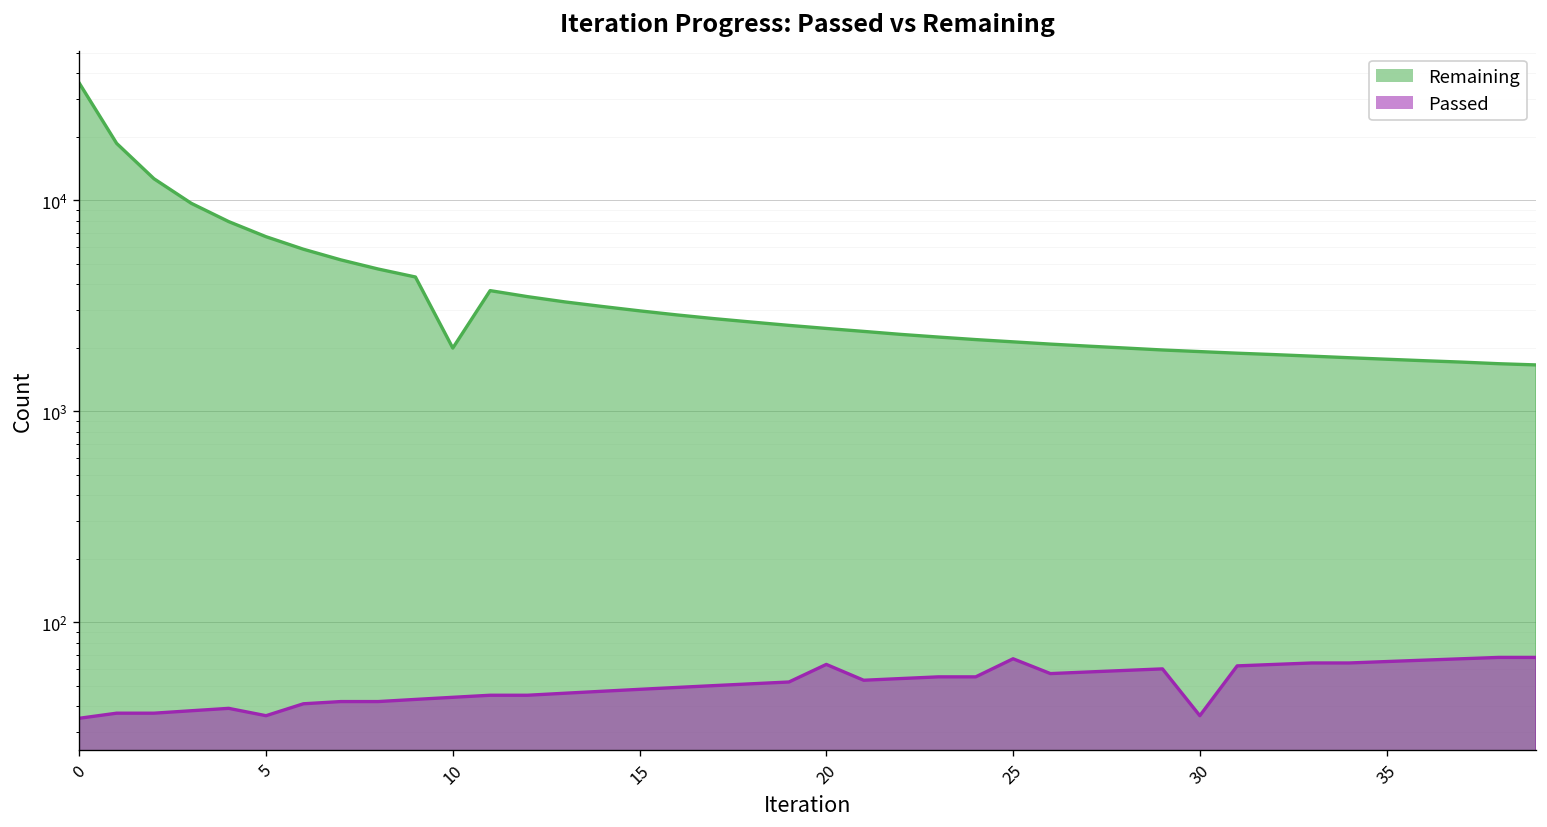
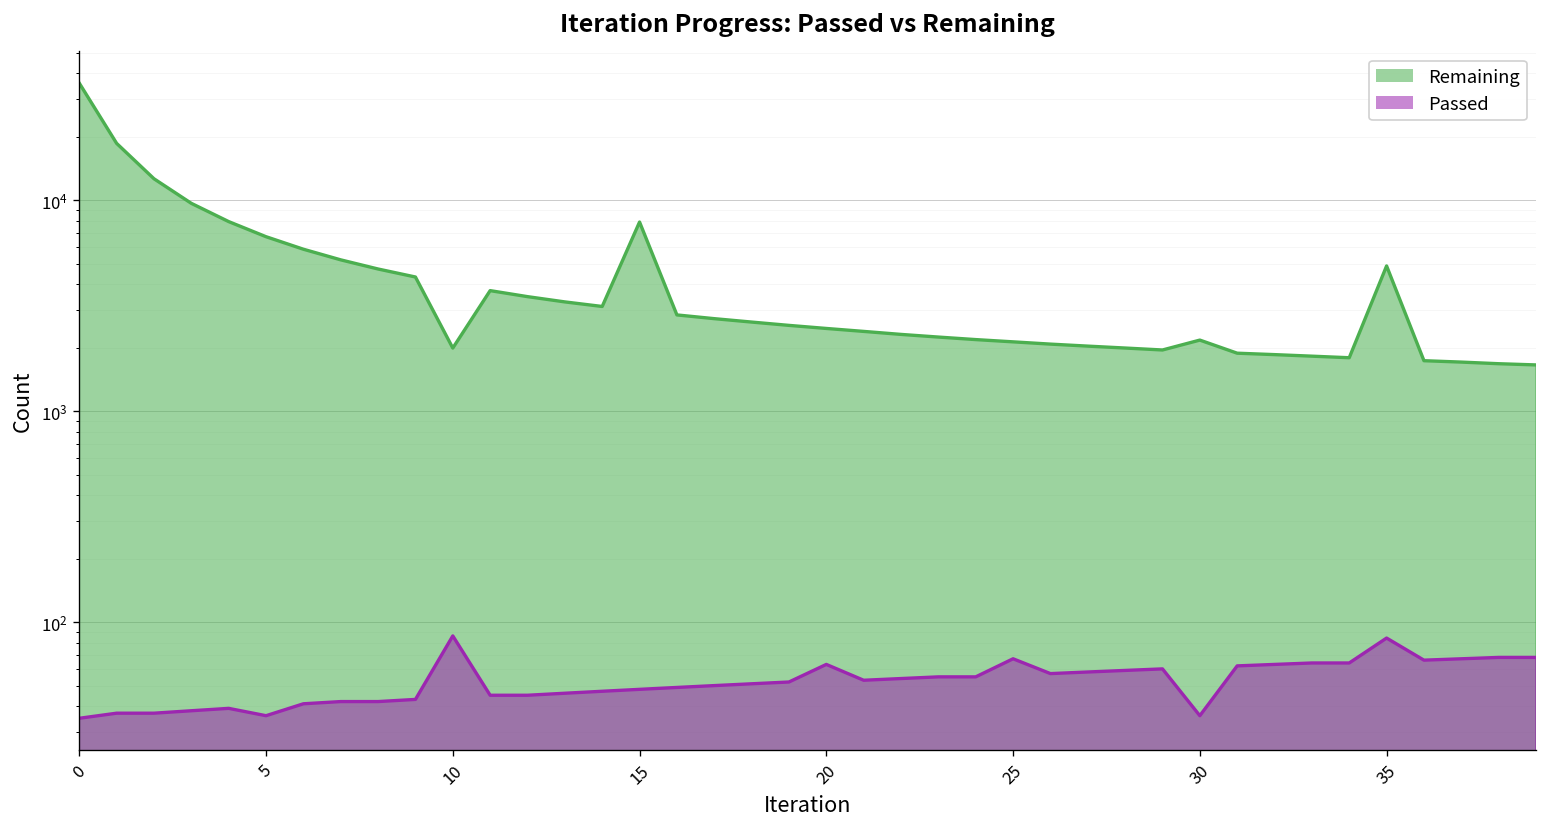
  {
    "Remaining": {
      "0": 36000,
      "5": 6700,
      "10": 2000,
-     "15": 3000,
+     "15": 8000,
      "20": 2500,
      "25": 2100,
-     "30": 1900,
-     "35": 1800
+     "30": 2200,
+     "35": 4900
    },
    "Passed": {
      "0": 35,
      "5": 36,
-     "10": 44,
+     "10": 90,
      "15": 48,
      "20": 63,
      "25": 67,
      "30": 36,
-     "35": 65
+     "35": 80
    }
  }
